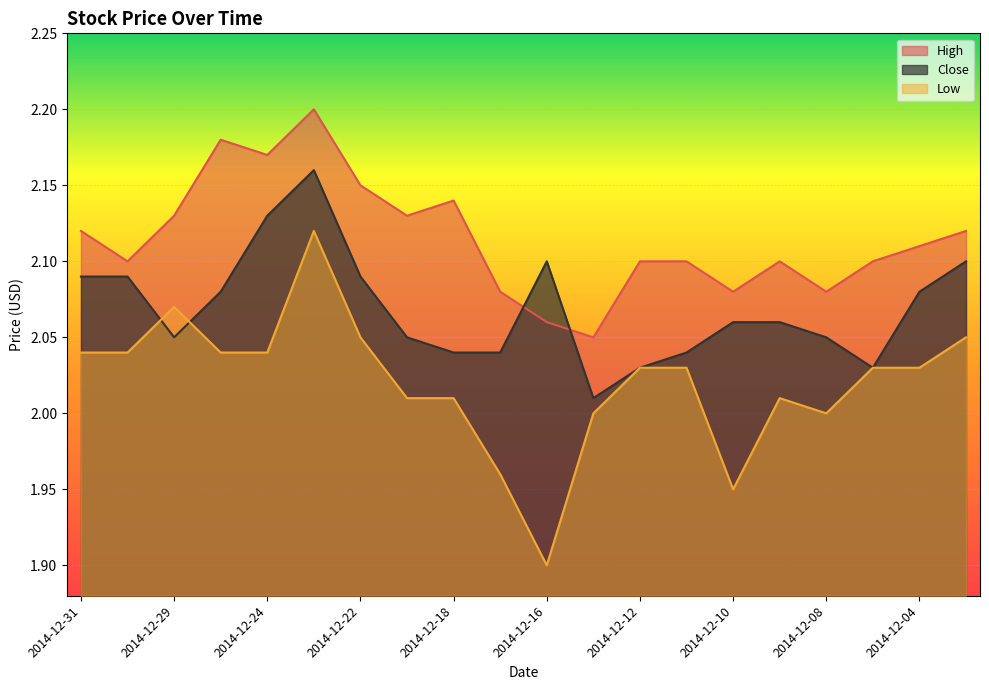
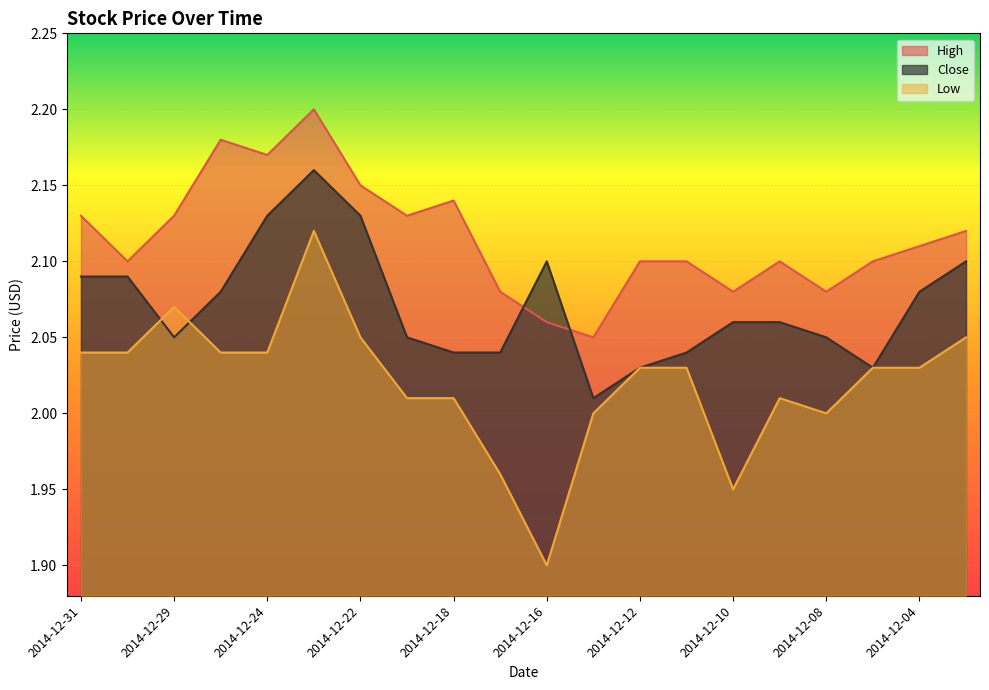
  {
    "High": {
-     "2014-12-31": 2.12,
+     "2014-12-31": 2.13,
      "2014-12-29": 2.13,
      "2014-12-24": 2.17,
      "2014-12-22": 2.15,
      "2014-12-18": 2.14,
      "2014-12-16": 2.06,
      "2014-12-12": 2.10,
      "2014-12-10": 2.08,
      "2014-12-08": 2.08,
      "2014-12-04": 2.11
    },
    "Close": {
      "2014-12-31": 2.09,
      "2014-12-29": 2.05,
      "2014-12-24": 2.13,
-     "2014-12-22": 2.09,
+     "2014-12-22": 2.13,
      "2014-12-18": 2.04,
      "2014-12-16": 2.10,
      "2014-12-10": 2.06,
      "2014-12-08": 2.05,
      "2014-12-04": 2.08
    },
    "Low": {
      "2014-12-31": 2.04,
      "2014-12-29": 2.07,
      "2014-12-24": 2.04,
      "2014-12-22": 2.05,
      "2014-12-18": 2.01,
      "2014-12-16": 1.90,
      "2014-12-10": 1.95,
      "2014-12-08": 2.00,
      "2014-12-04": 2.03
    }
  }
